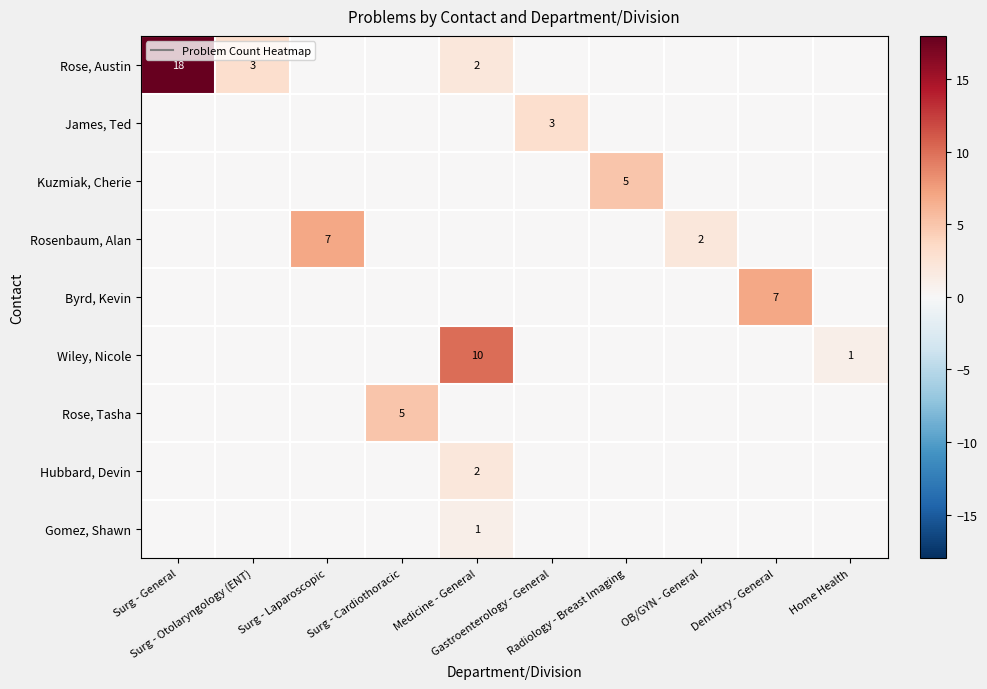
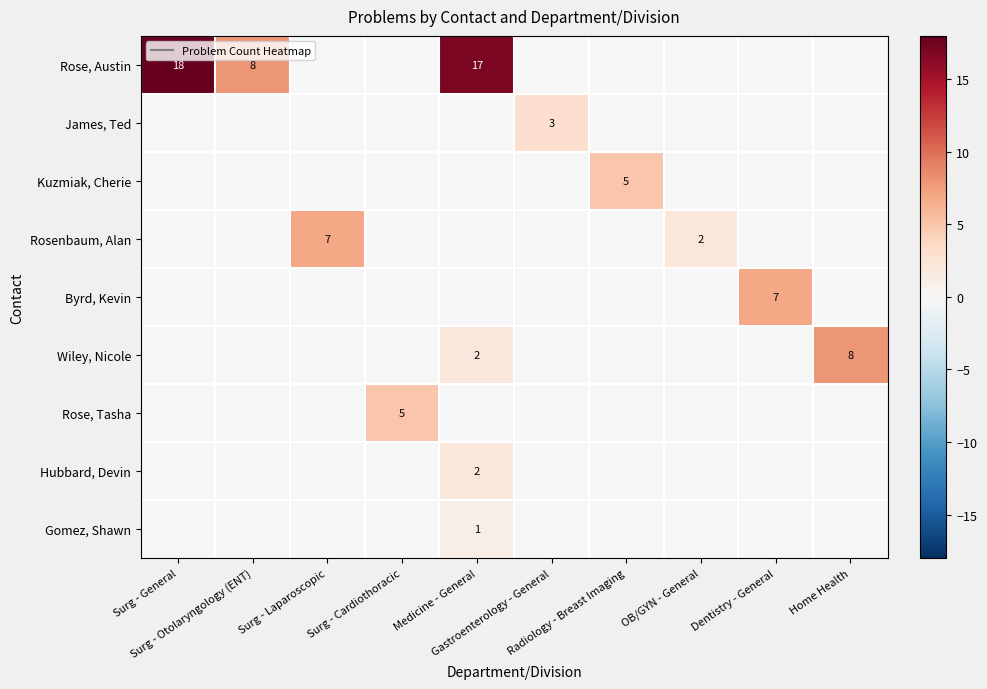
  {
    "Rose, Austin": {
-     "Surg - Otolaryngology (ENT)": 3,
-     "Medicine - General": 2
+     "Surg - Otolaryngology (ENT)": 8,
+     "Medicine - General": 17
    },
    "James, Ted": {
      "Gastroenterology - General": 3
    },
    "Kuzmiak, Cherie": {
      "Radiology - Breast Imaging": 5
    },
    "Rosenbaum, Alan": {
      "Surg - Laparoscopic": 7,
      "OB/GYN - General": 2
    },
    "Byrd, Kevin": {
      "Dentistry - General": 7
    },
    "Wiley, Nicole": {
-     "Medicine - General": 10,
-     "Home Health": 1
+     "Medicine - General": 2,
+     "Home Health": 8
    },
    "Rose, Tasha": {
      "Surg - Cardiothoracic": 5
    },
    "Hubbard, Devin": {
      "Medicine - General": 2
    },
    "Gomez, Shawn": {
      "Medicine - General": 1
    }
  }
